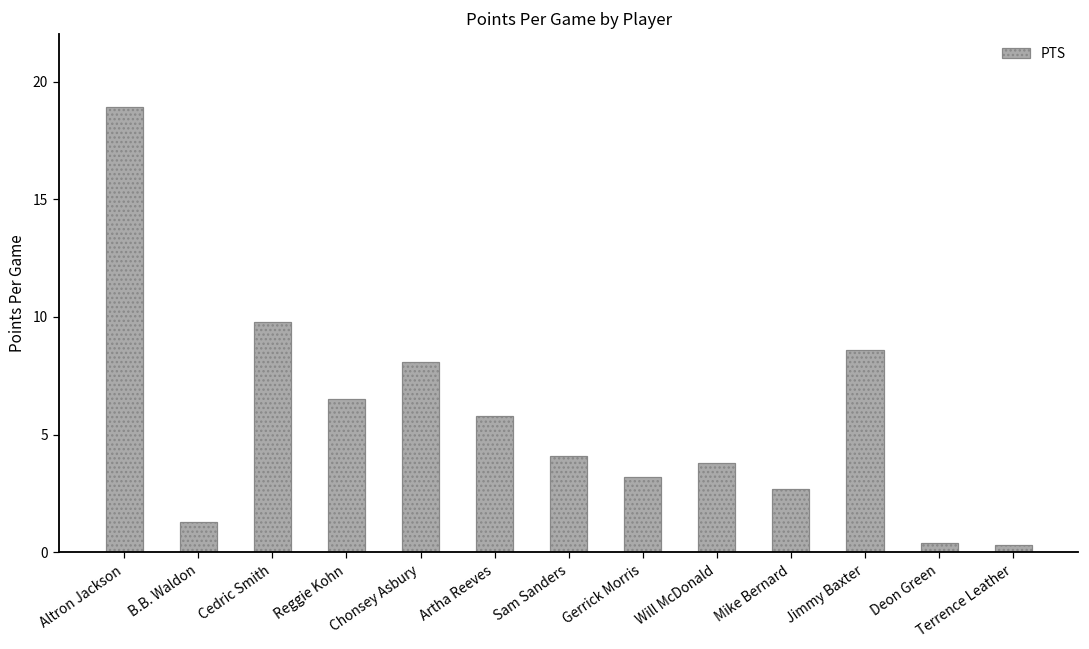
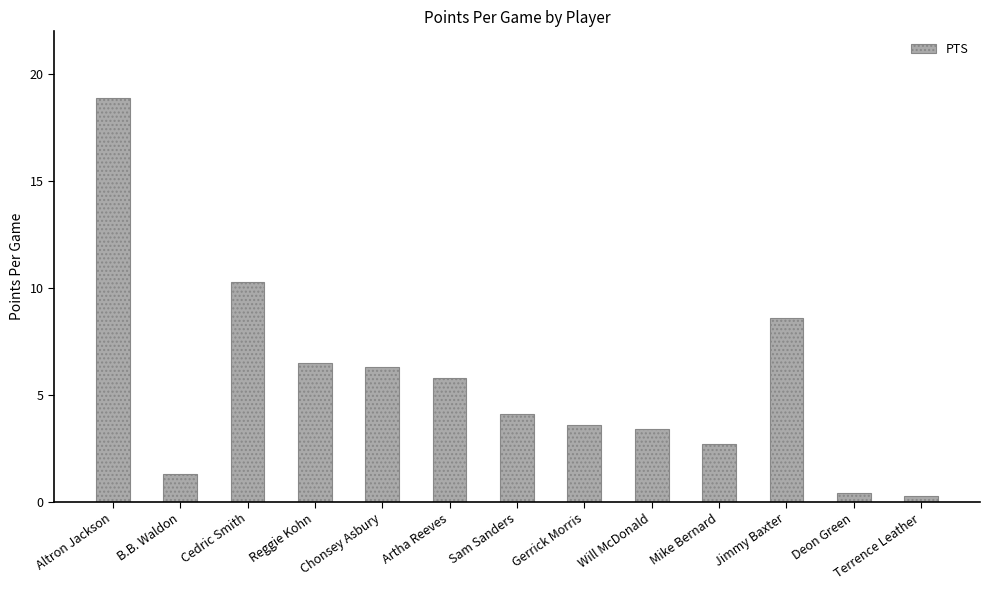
  {
    "Altron Jackson": 18.9,
    "B.B. Waldon": 1.3,
-   "Cedric Smith": 9.8,
+   "Cedric Smith": 10.3,
    "Reggie Kohn": 6.5,
-   "Chonsey Asbury": 8.1,
+   "Chonsey Asbury": 6.3,
    "Artha Reeves": 5.8,
    "Sam Sanders": 4.1,
-   "Gerrick Morris": 3.2,
-   "Will McDonald": 3.8,
+   "Gerrick Morris": 3.6,
+   "Will McDonald": 3.4,
    "Mike Bernard": 2.7,
    "Jimmy Baxter": 8.6,
    "Deon Green": 0.4,
    "Terrence Leather": 0.3
  }
